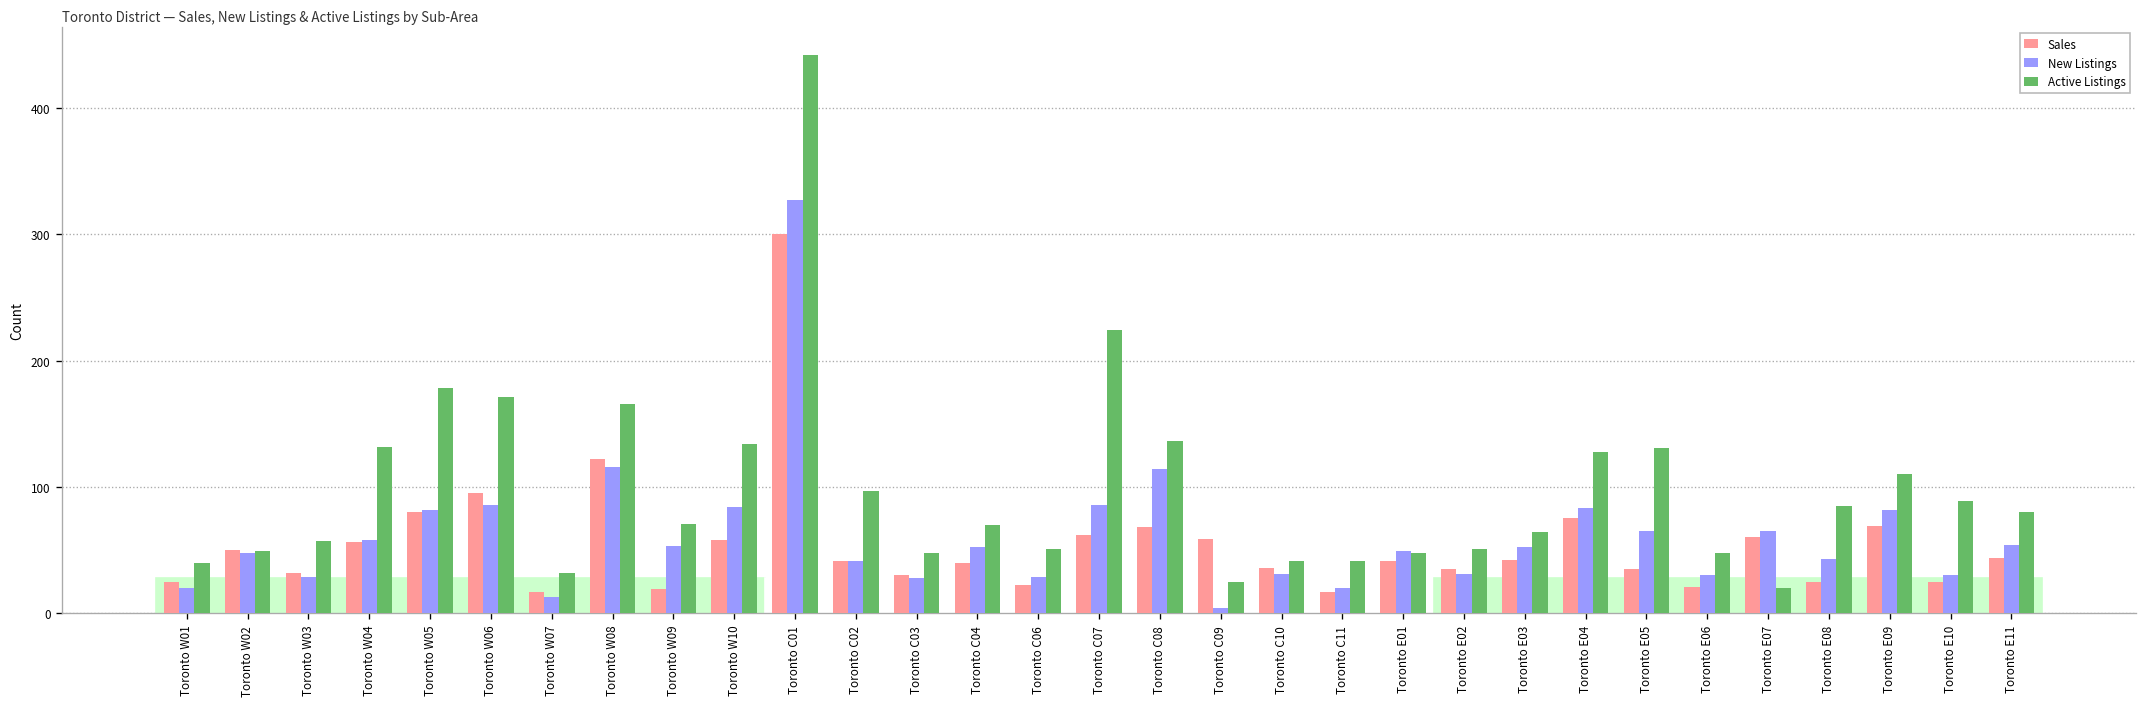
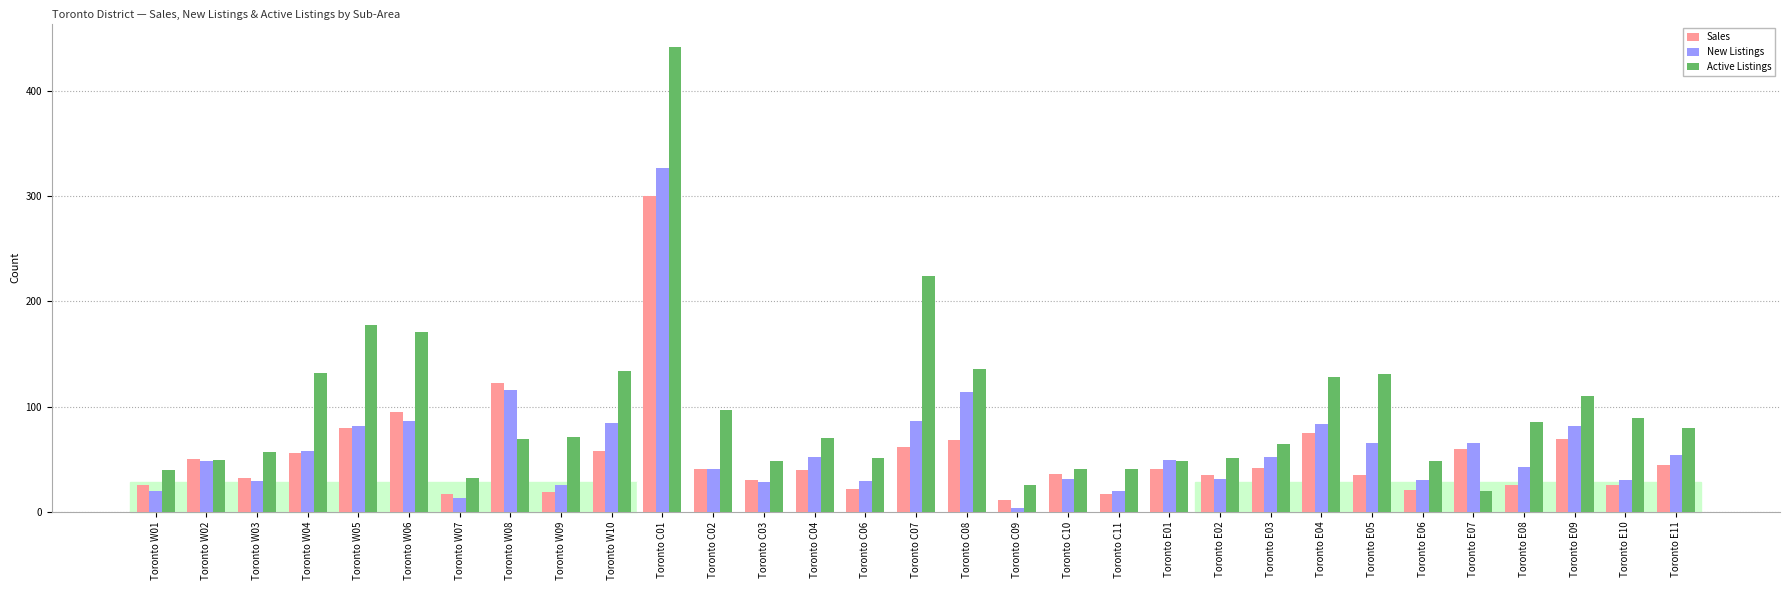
  {
    "Sales": {
      "Toronto W01": 25,
      "Toronto W02": 50,
      "Toronto W03": 32,
      "Toronto W04": 56,
      "Toronto W05": 80,
      "Toronto W06": 95,
      "Toronto W07": 17,
      "Toronto W08": 122,
      "Toronto W09": 19,
      "Toronto W10": 58,
      "Toronto C01": 300,
      "Toronto C02": 41,
      "Toronto C03": 30,
      "Toronto C04": 40,
      "Toronto C06": 22,
      "Toronto C07": 62,
      "Toronto C08": 68,
-     "Toronto C09": 59,
+     "Toronto C09": 11,
      "Toronto C10": 36,
      "Toronto C11": 17,
      "Toronto E01": 41,
      "Toronto E02": 35,
      "Toronto E03": 42,
      "Toronto E04": 75,
      "Toronto E05": 35,
      "Toronto E06": 21,
      "Toronto E07": 60,
      "Toronto E08": 25,
      "Toronto E09": 69,
      "Toronto E10": 25,
      "Toronto E11": 44
    },
    "New Listings": {
      "Toronto W01": 20,
      "Toronto W02": 48,
      "Toronto W03": 29,
      "Toronto W04": 58,
      "Toronto W05": 82,
      "Toronto W06": 86,
      "Toronto W07": 13,
      "Toronto W08": 116,
-     "Toronto W09": 53,
+     "Toronto W09": 25,
      "Toronto W10": 84,
      "Toronto C01": 327,
      "Toronto C02": 41,
      "Toronto C03": 28,
      "Toronto C04": 52,
      "Toronto C06": 29,
      "Toronto C07": 86,
      "Toronto C08": 114,
      "Toronto C09": 4,
      "Toronto C10": 31,
      "Toronto C11": 20,
      "Toronto E01": 49,
      "Toronto E02": 31,
      "Toronto E03": 52,
      "Toronto E04": 83,
      "Toronto E05": 65,
      "Toronto E06": 30,
      "Toronto E07": 65,
      "Toronto E08": 43,
      "Toronto E09": 82,
      "Toronto E10": 30,
      "Toronto E11": 54
    },
    "Active Listings": {
      "Toronto W01": 40,
      "Toronto W02": 49,
      "Toronto W03": 57,
      "Toronto W04": 132,
      "Toronto W05": 178,
      "Toronto W06": 171,
      "Toronto W07": 32,
-     "Toronto W08": 166,
+     "Toronto W08": 69,
      "Toronto W09": 71,
      "Toronto W10": 134,
      "Toronto C01": 442,
      "Toronto C02": 97,
      "Toronto C03": 48,
      "Toronto C04": 70,
      "Toronto C06": 51,
      "Toronto C07": 224,
      "Toronto C08": 136,
      "Toronto C09": 25,
      "Toronto C10": 41,
      "Toronto C11": 41,
      "Toronto E01": 48,
      "Toronto E02": 51,
      "Toronto E03": 64,
      "Toronto E04": 128,
      "Toronto E05": 131,
      "Toronto E06": 48,
      "Toronto E07": 20,
      "Toronto E08": 85,
      "Toronto E09": 110,
      "Toronto E10": 89,
      "Toronto E11": 80
    }
  }
